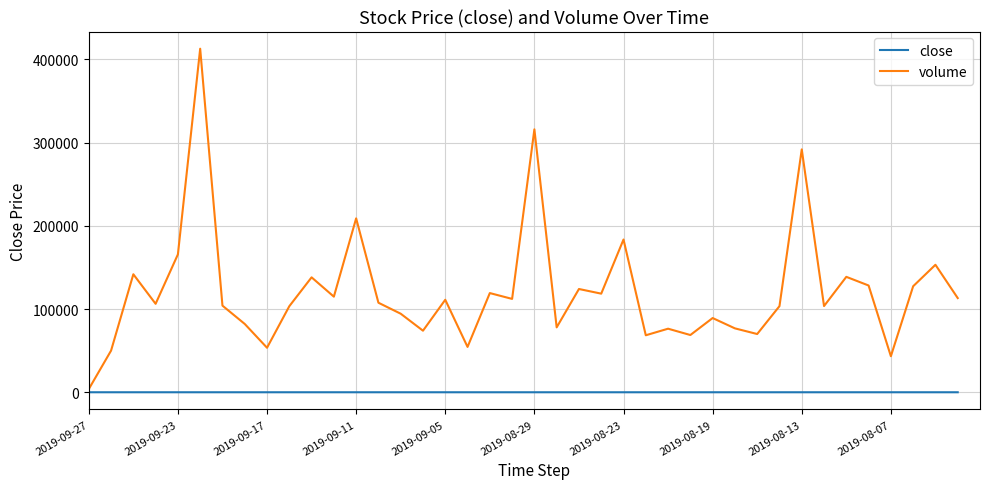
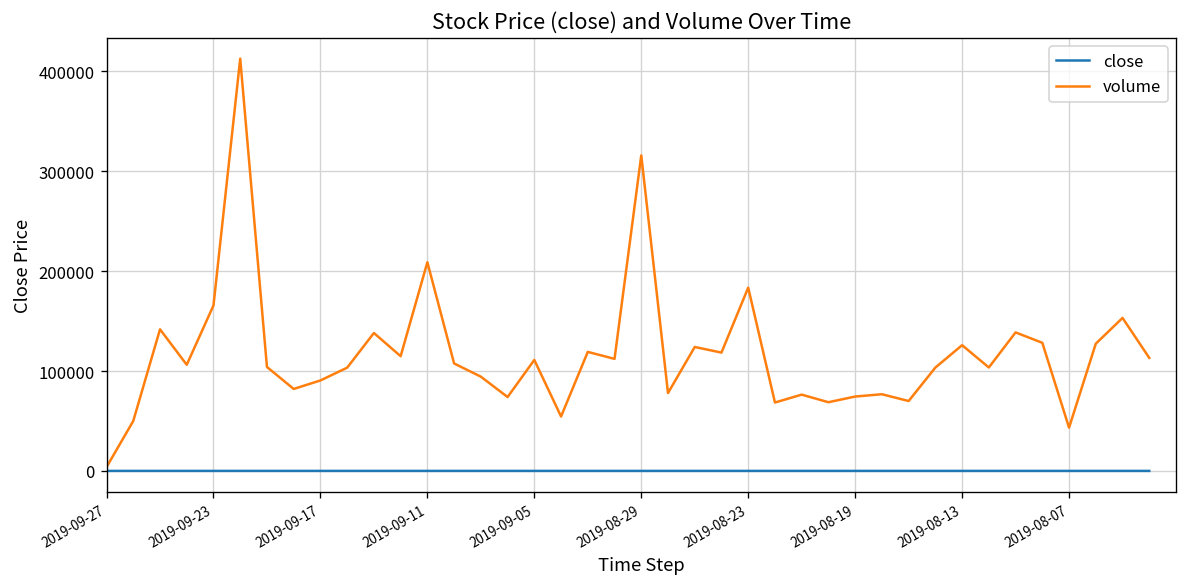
  {
    "close": {
      "2019-09-27": 0,
      "2019-09-23": 0,
      "2019-09-17": 0,
      "2019-09-11": 0,
      "2019-09-05": 0,
      "2019-08-29": 0,
      "2019-08-23": 0,
      "2019-08-19": 0,
      "2019-08-13": 0,
      "2019-08-07": 0
    },
    "volume": {
      "2019-09-27": 0,
      "2019-09-23": 170000,
-     "2019-09-17": 50000,
+     "2019-09-17": 90000,
      "2019-09-11": 210000,
      "2019-09-05": 110000,
      "2019-08-29": 320000,
      "2019-08-23": 180000,
-     "2019-08-19": 90000,
-     "2019-08-13": 290000,
+     "2019-08-19": 70000,
+     "2019-08-13": 130000,
      "2019-08-07": 40000
    }
  }
